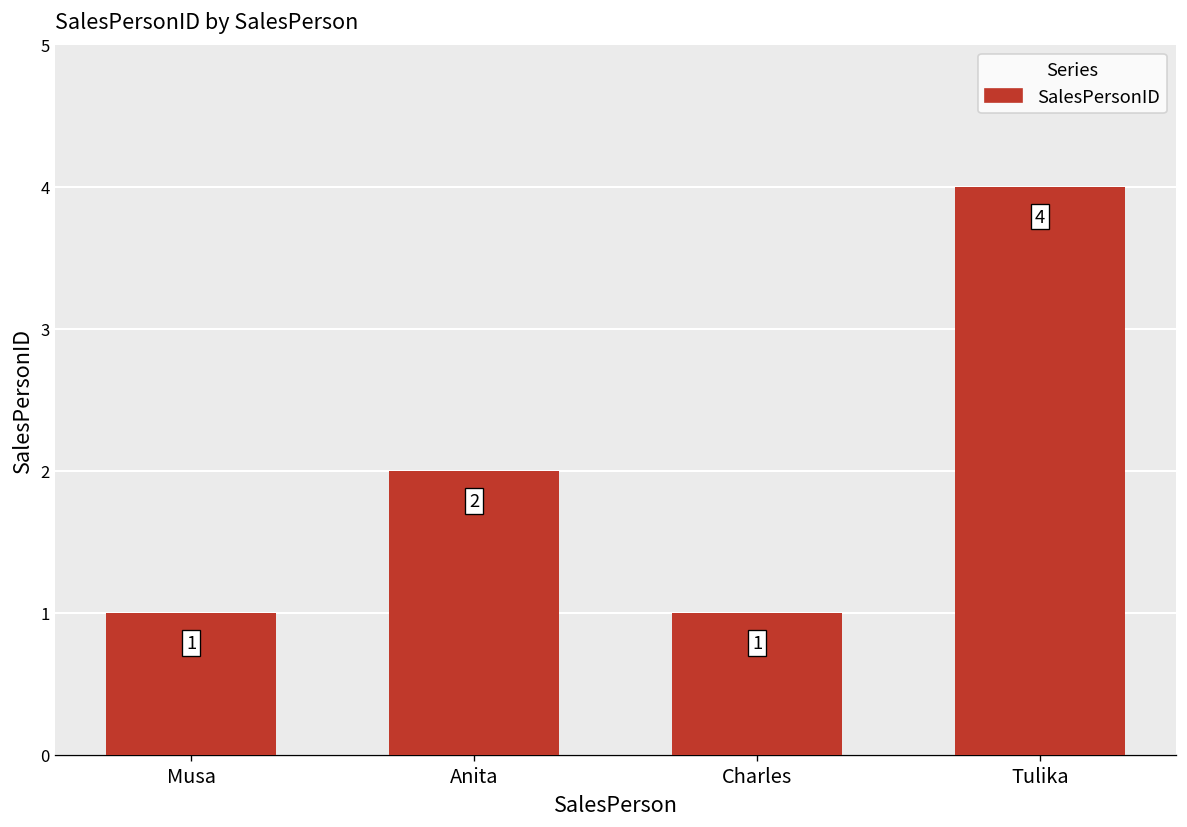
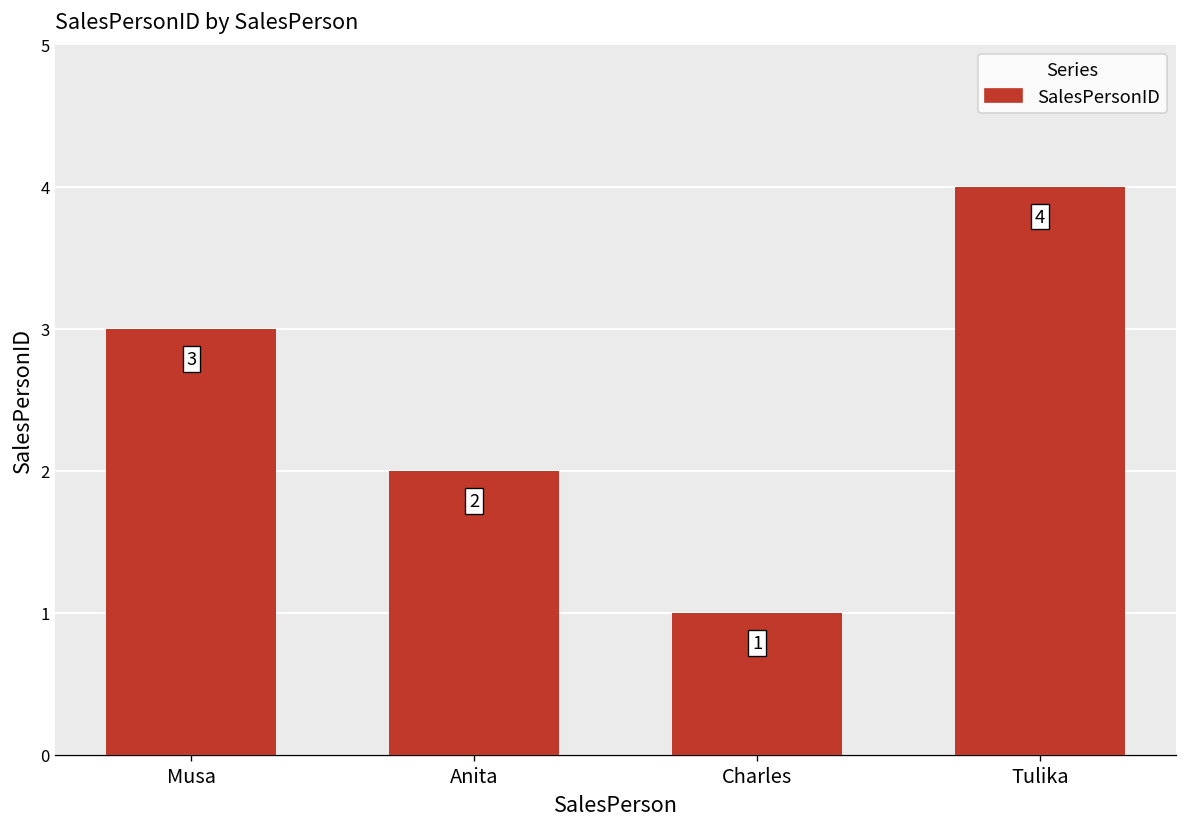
  {
-   "Musa": 1
+   "Musa": 3
  }
